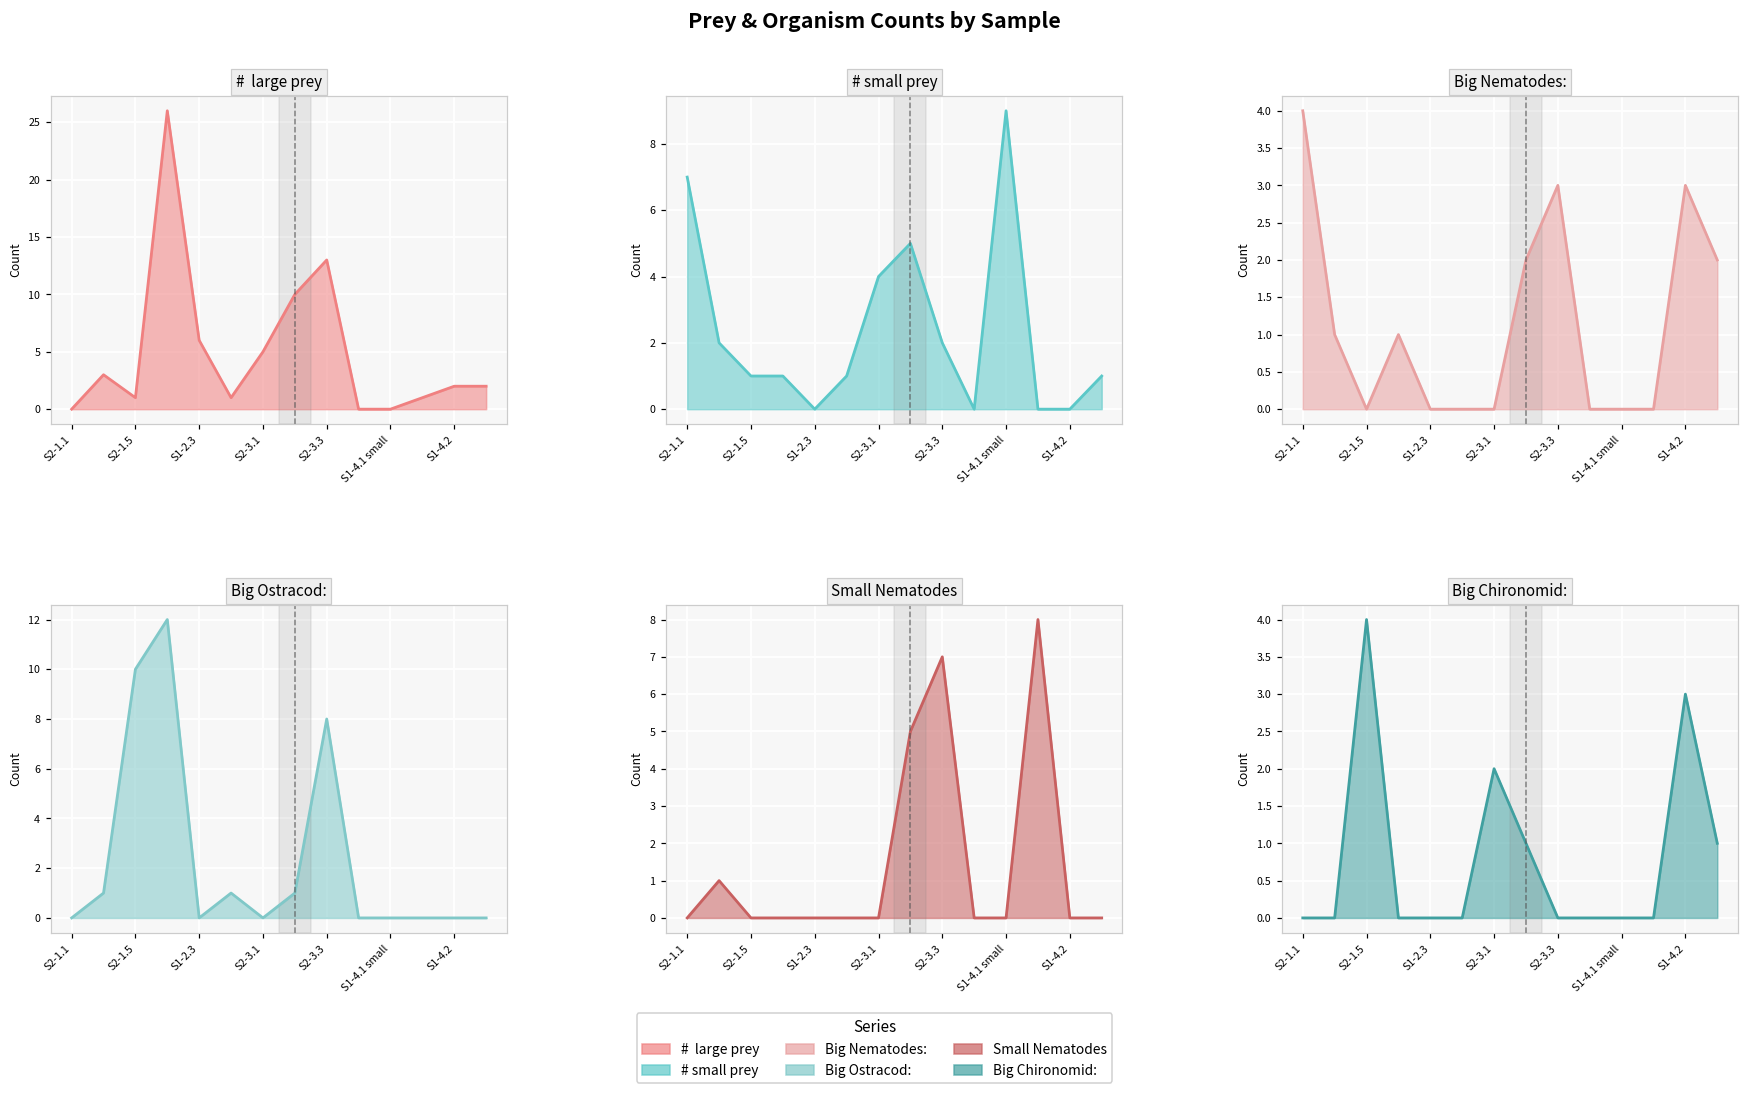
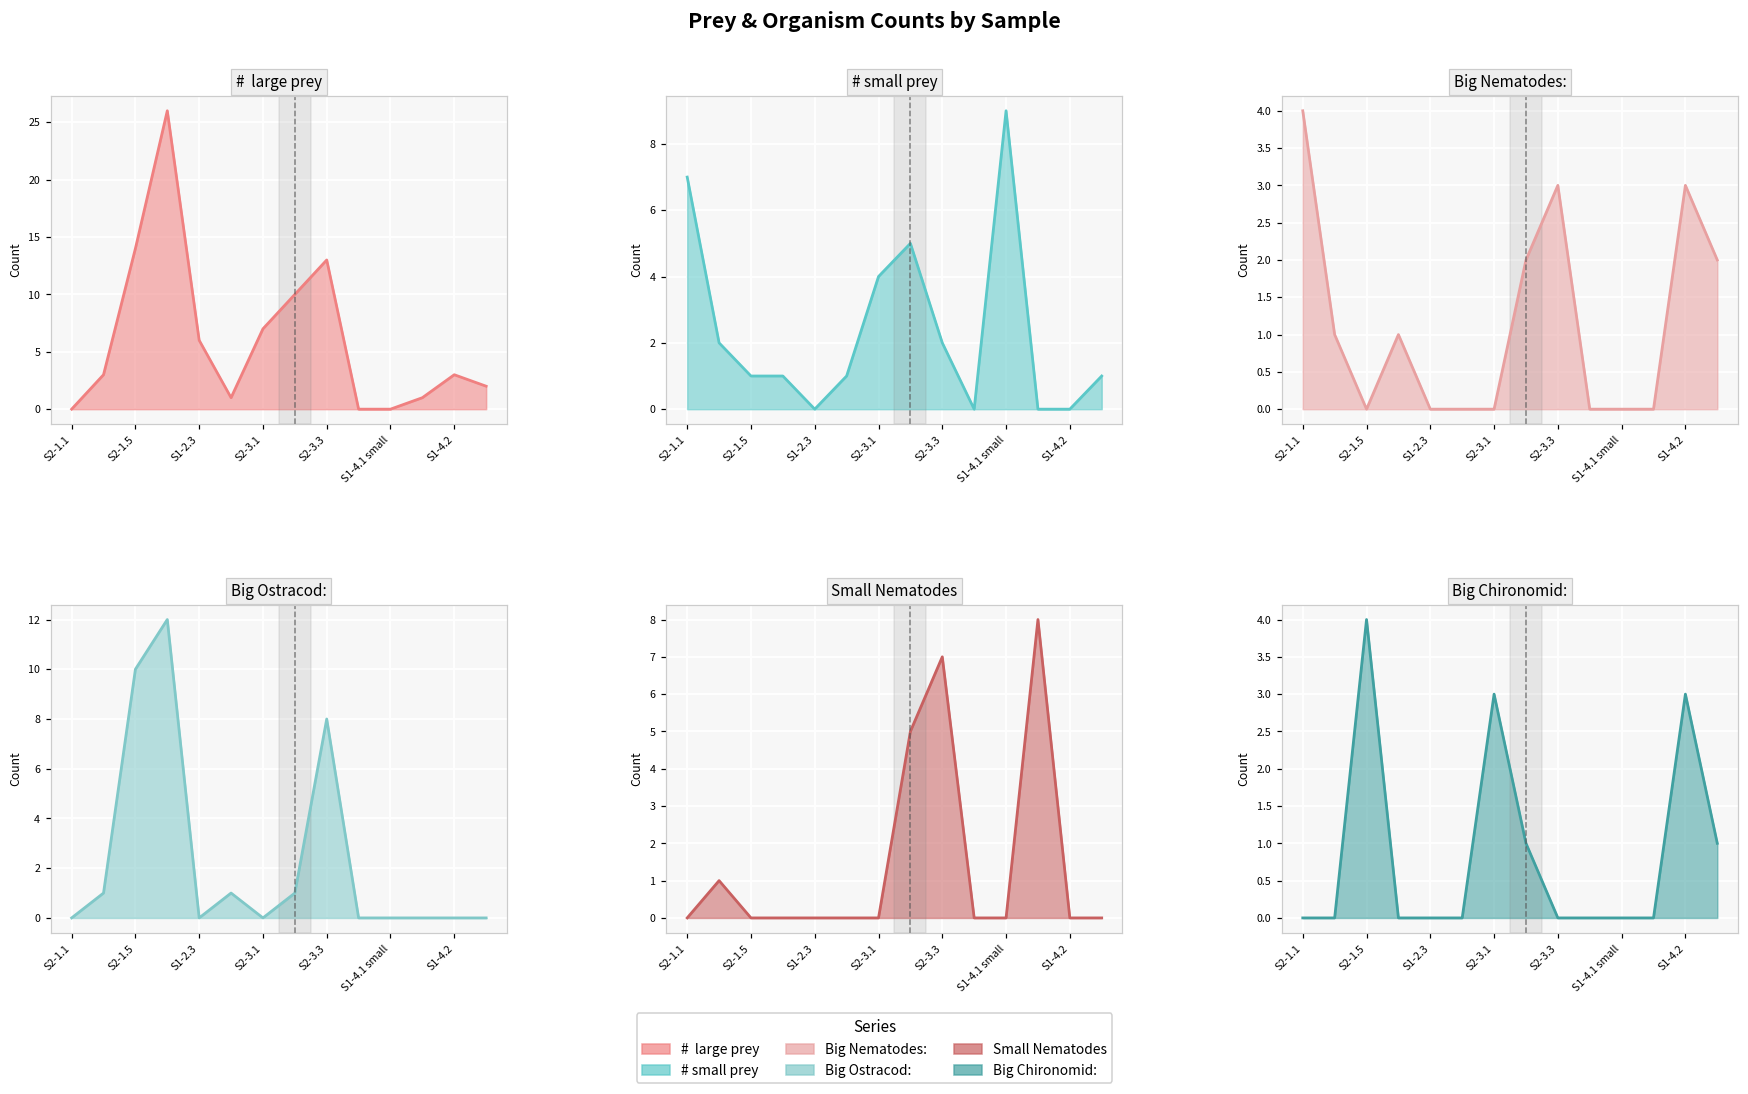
  {
    "# large prey": {
      "S2-1.1": 0,
-     "S2-1.5": 1,
+     "S2-1.5": 14,
      "S1-2.3": 6,
-     "S2-3.1": 5,
+     "S2-3.1": 7,
      "S2-3.3": 13,
      "S1-4.1 small": 0,
-     "S1-4.2": 2
+     "S1-4.2": 3
    },
    "# small prey": {
      "S2-1.1": 7.0,
      "S2-1.5": 1.0,
      "S1-2.3": 0.0,
      "S2-3.1": 4.0,
      "S2-3.3": 2.0,
      "S1-4.1 small": 9.0,
      "S1-4.2": 0.0
    },
    "Big Nematodes:": {
      "S2-1.1": 4.0,
      "S2-1.5": 0.0,
      "S1-2.3": 0.0,
      "S2-3.1": 0.0,
      "S2-3.3": 3.0,
      "S1-4.1 small": 0.0,
      "S1-4.2": 3.0
    },
    "Big Ostracod:": {
      "S2-1.1": 0.0,
      "S2-1.5": 10.0,
      "S1-2.3": 0.0,
      "S2-3.1": 0.0,
      "S2-3.3": 8.0,
      "S1-4.1 small": 0.0,
      "S1-4.2": 0.0
    },
    "Small Nematodes": {
      "S2-1.1": 0.0,
      "S2-1.5": 0.0,
      "S1-2.3": 0.0,
      "S2-3.1": 0.0,
      "S2-3.3": 7.0,
      "S1-4.1 small": 0.0,
      "S1-4.2": 0.0
    },
    "Big Chironomid:": {
      "S2-1.1": 0,
      "S2-1.5": 4,
      "S1-2.3": 0,
-     "S2-3.1": 2,
+     "S2-3.1": 3,
      "S2-3.3": 0,
      "S1-4.1 small": 0,
      "S1-4.2": 3
    }
  }
